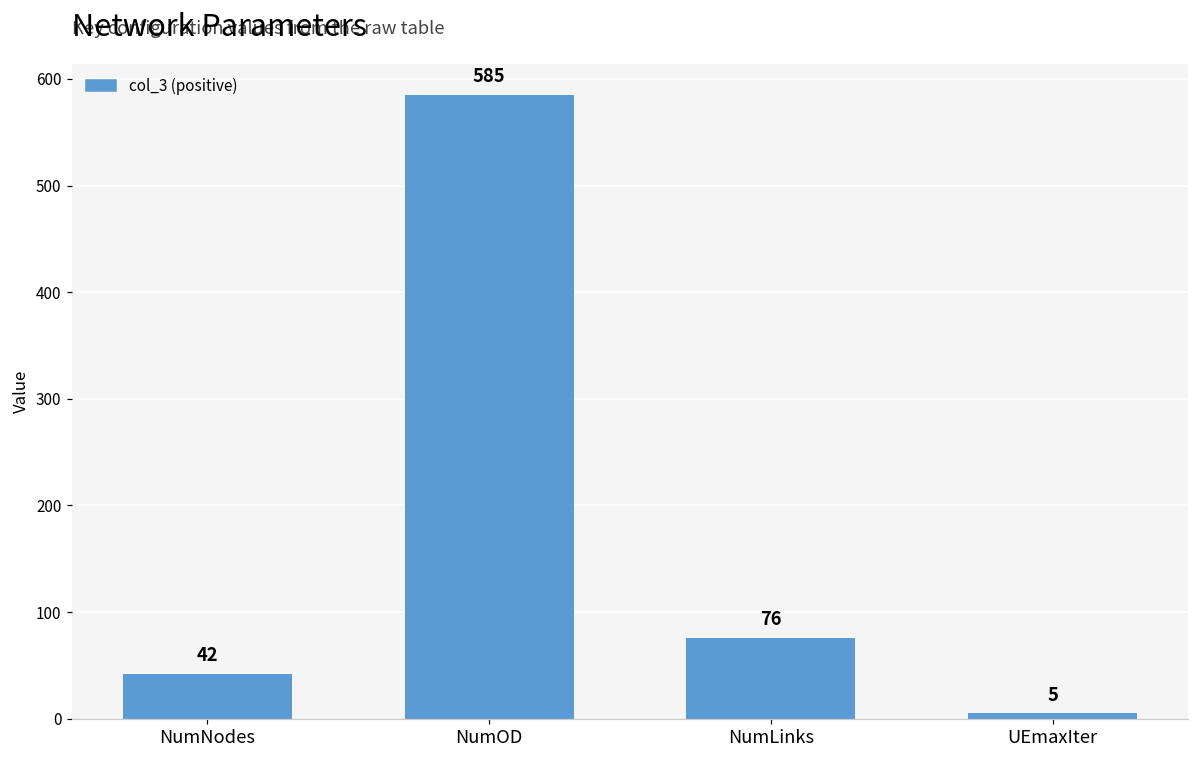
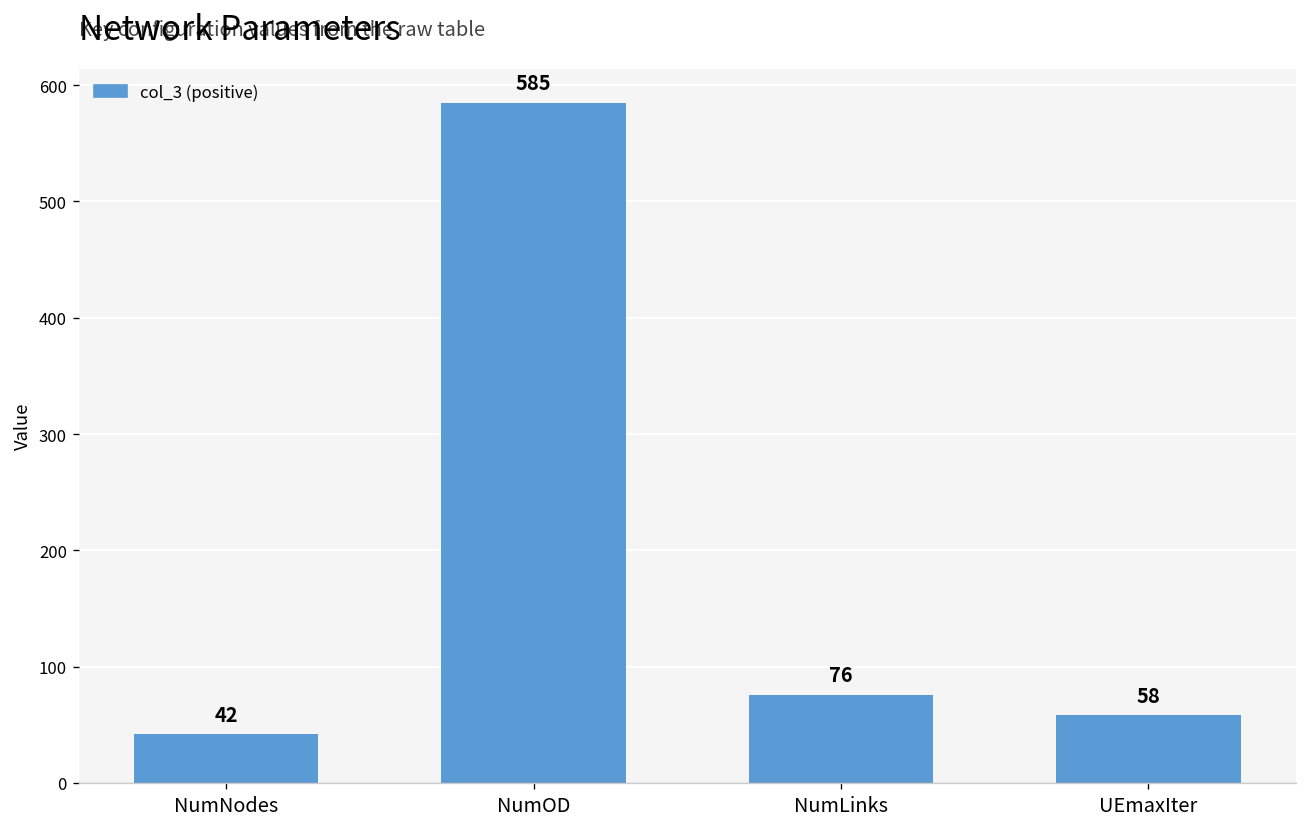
  {
    "NumNodes": 42,
    "NumOD": 585,
    "NumLinks": 76,
-   "UEmaxIter": 5
+   "UEmaxIter": 58
  }
